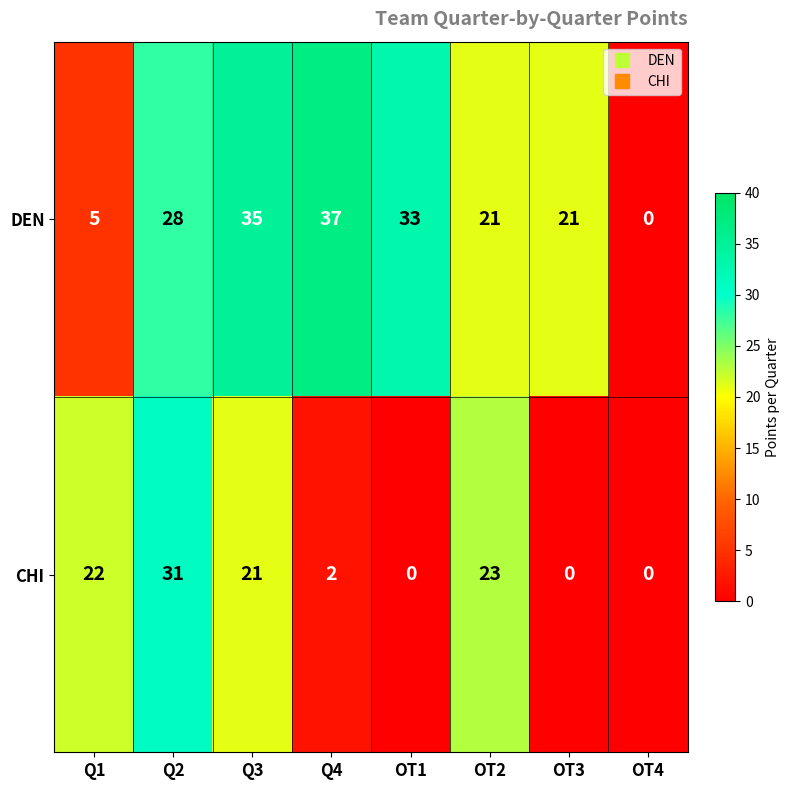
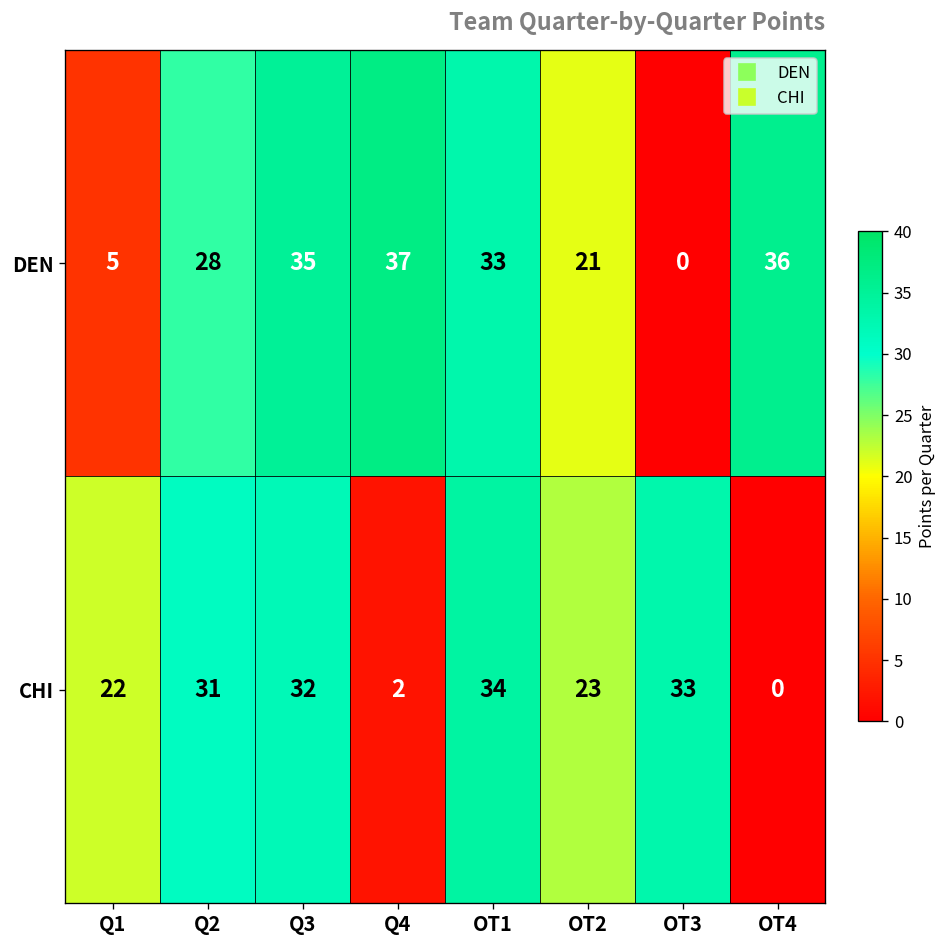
  {
    "DEN": {
      "Q1": 5,
      "Q2": 28,
      "Q3": 35,
      "Q4": 37,
      "OT1": 33,
      "OT2": 21,
-     "OT3": 21,
-     "OT4": 0
+     "OT3": 0,
+     "OT4": 36
    },
    "CHI": {
      "Q1": 22,
      "Q2": 31,
-     "Q3": 21,
+     "Q3": 32,
      "Q4": 2,
-     "OT1": 0,
+     "OT1": 34,
      "OT2": 23,
-     "OT3": 0,
+     "OT3": 33,
      "OT4": 0
    }
  }
